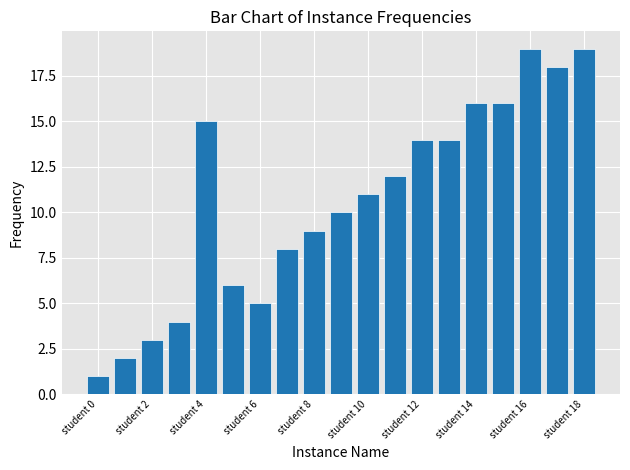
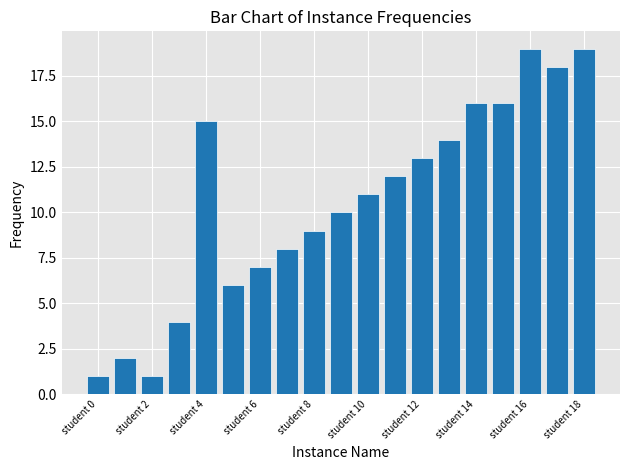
  {
    "student 0": 1,
-   "student 2": 3,
+   "student 2": 1,
    "student 4": 15,
-   "student 6": 5,
+   "student 6": 7,
    "student 8": 9,
    "student 10": 11,
-   "student 12": 14,
+   "student 12": 13,
    "student 14": 16,
    "student 16": 19,
    "student 18": 19
  }
